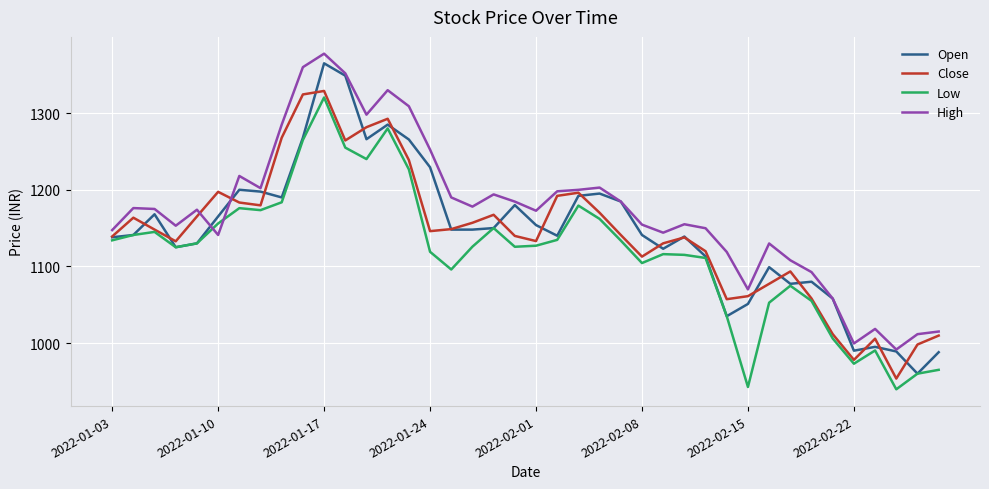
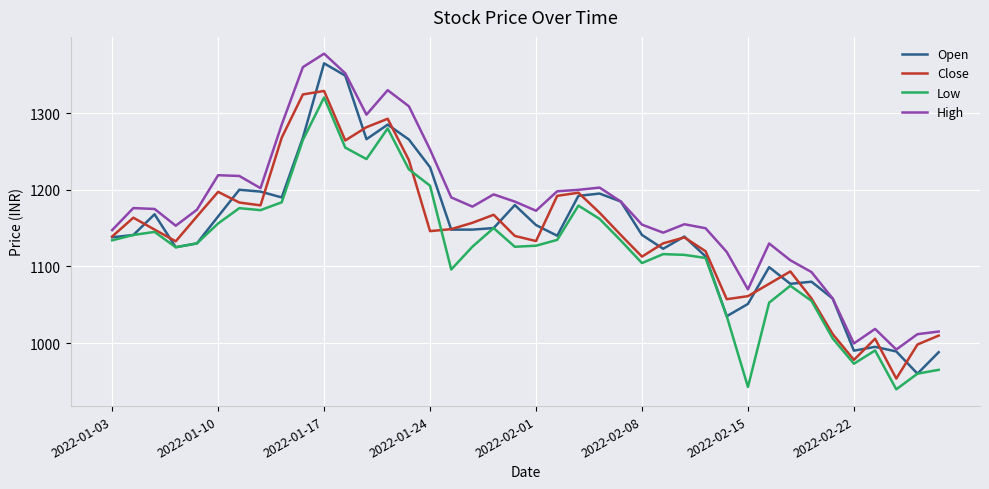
  {
    "Open": {
      "2022-01-10": 1170,
      "2022-01-17": 1370,
      "2022-01-24": 1230,
      "2022-02-01": 1150,
      "2022-02-08": 1140,
      "2022-02-15": 1050,
      "2022-02-22": 990
    },
    "Close": {
      "2022-01-10": 1200,
      "2022-01-17": 1330,
      "2022-01-24": 1150,
      "2022-02-01": 1130,
      "2022-02-08": 1110,
      "2022-02-15": 1060,
      "2022-02-22": 980
    },
    "Low": {
      "2022-01-03": 1130,
      "2022-01-10": 1160,
      "2022-01-17": 1320,
-     "2022-01-24": 1120,
+     "2022-01-24": 1210,
      "2022-02-01": 1130,
      "2022-02-08": 1100,
      "2022-02-15": 940,
      "2022-02-22": 970
    },
    "High": {
      "2022-01-03": 1150,
-     "2022-01-10": 1140,
+     "2022-01-10": 1220,
      "2022-01-17": 1380,
      "2022-01-24": 1250,
      "2022-02-01": 1170,
      "2022-02-08": 1150,
      "2022-02-15": 1070,
      "2022-02-22": 1000
    }
  }
